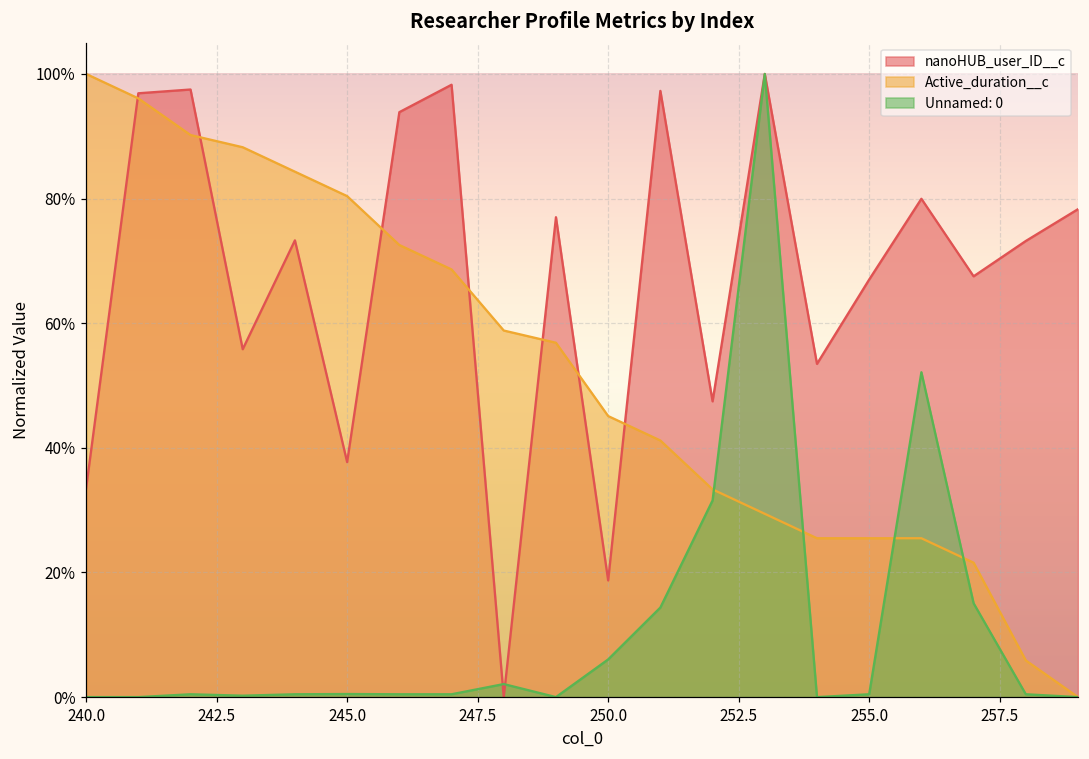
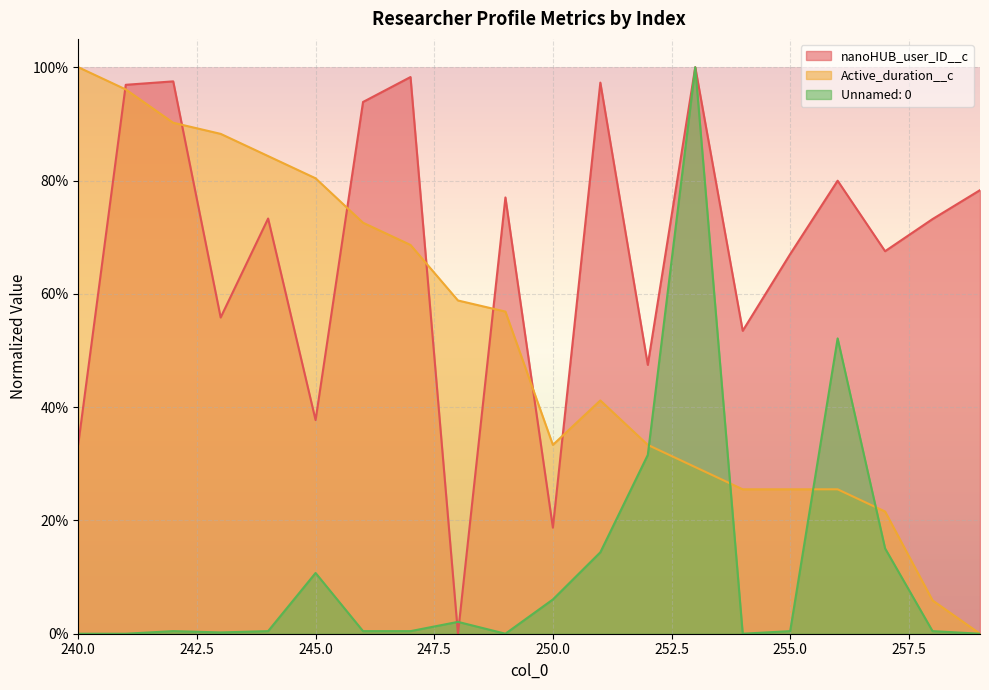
  {
    "nanoHUB_user_ID__c": {
      "240.0": "33%",
      "245.0": "38%",
      "250.0": "19%",
      "255.0": "67%"
    },
    "Active_duration__c": {
      "240.0": "100%",
      "245.0": "80%",
-     "250.0": "45%",
+     "250.0": "33%",
      "255.0": "25%"
    },
    "Unnamed: 0": {
      "240.0": "0%",
-     "245.0": "0%",
+     "245.0": "11%",
      "250.0": "6%",
      "255.0": "0%"
    }
  }
